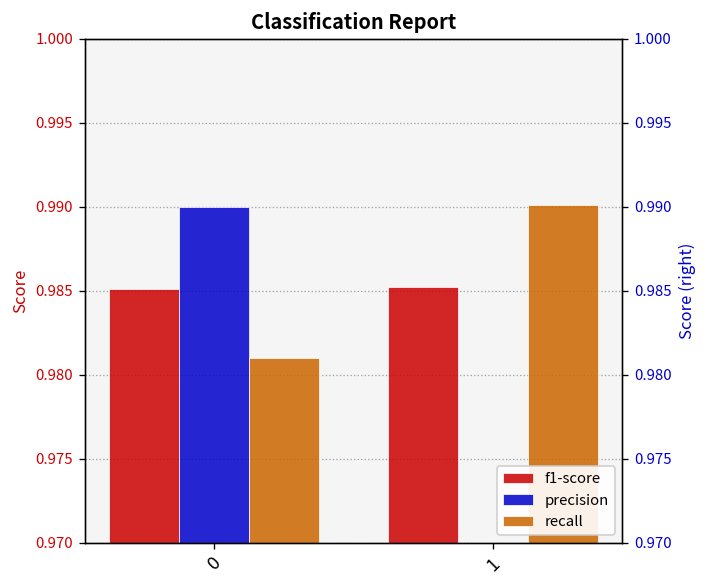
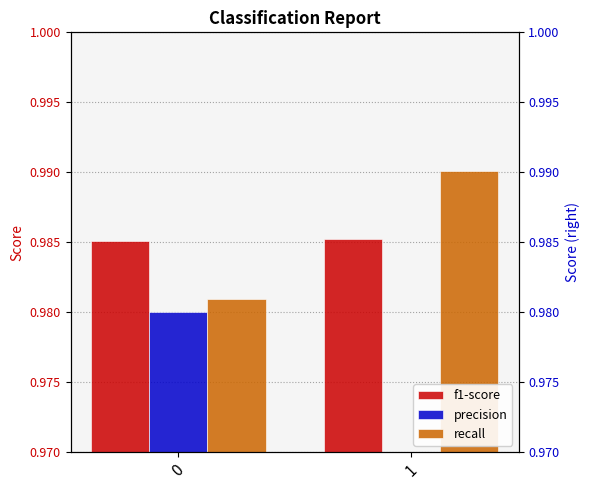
  {
    "f1-score": {
      "0": 0.9851,
      "1": 0.9852
    },
    "precision": {
-     "0": 0.99
+     "0": 0.98
    },
    "recall": {
      "0": 0.9810,
      "1": 0.99
    }
  }
